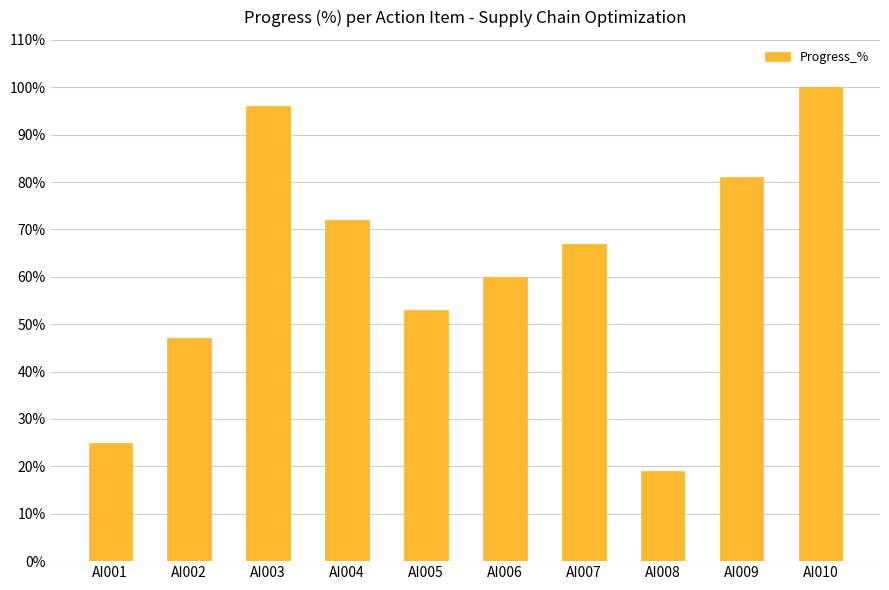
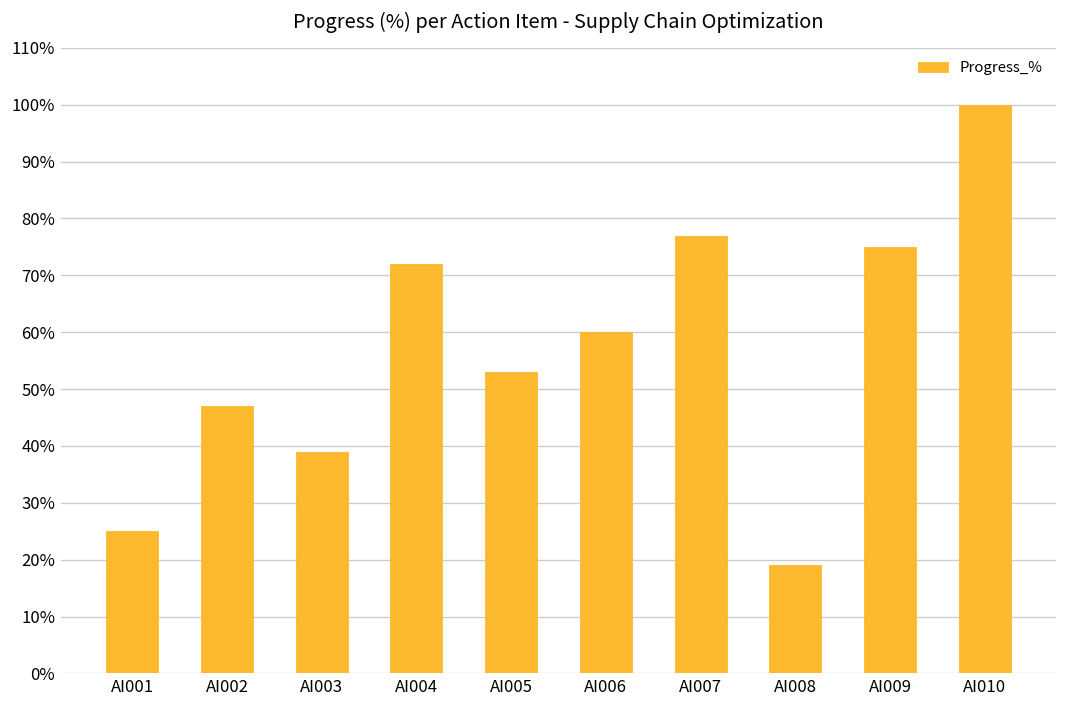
  {
    "AI001": "25%",
    "AI002": "47%",
-   "AI003": "96%",
+   "AI003": "39%",
    "AI004": "72%",
    "AI005": "53%",
    "AI006": "60%",
-   "AI007": "67%",
+   "AI007": "77%",
    "AI008": "19%",
-   "AI009": "81%",
+   "AI009": "75%",
    "AI010": "100%"
  }
